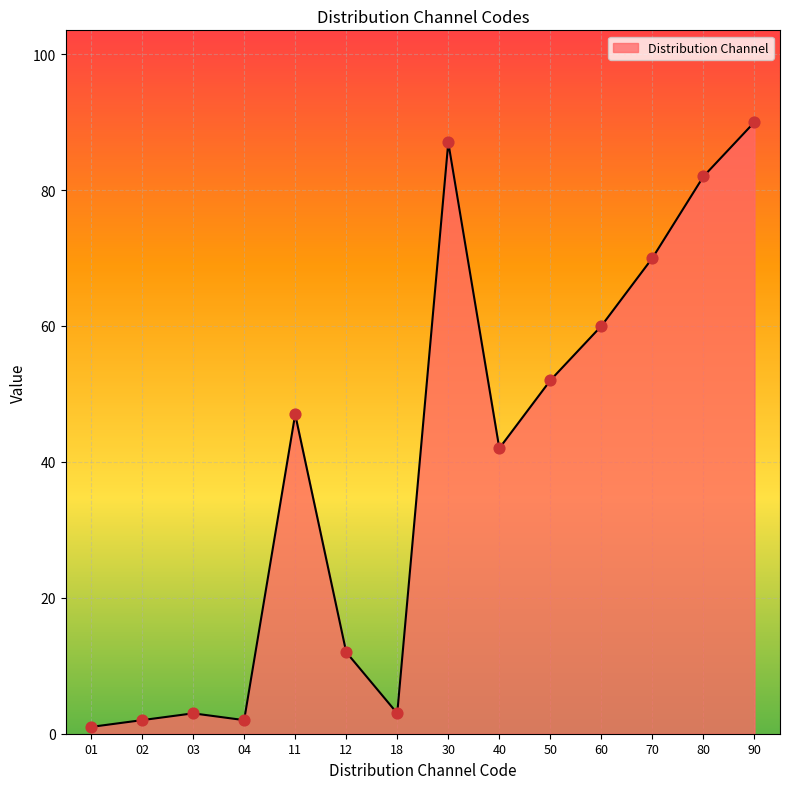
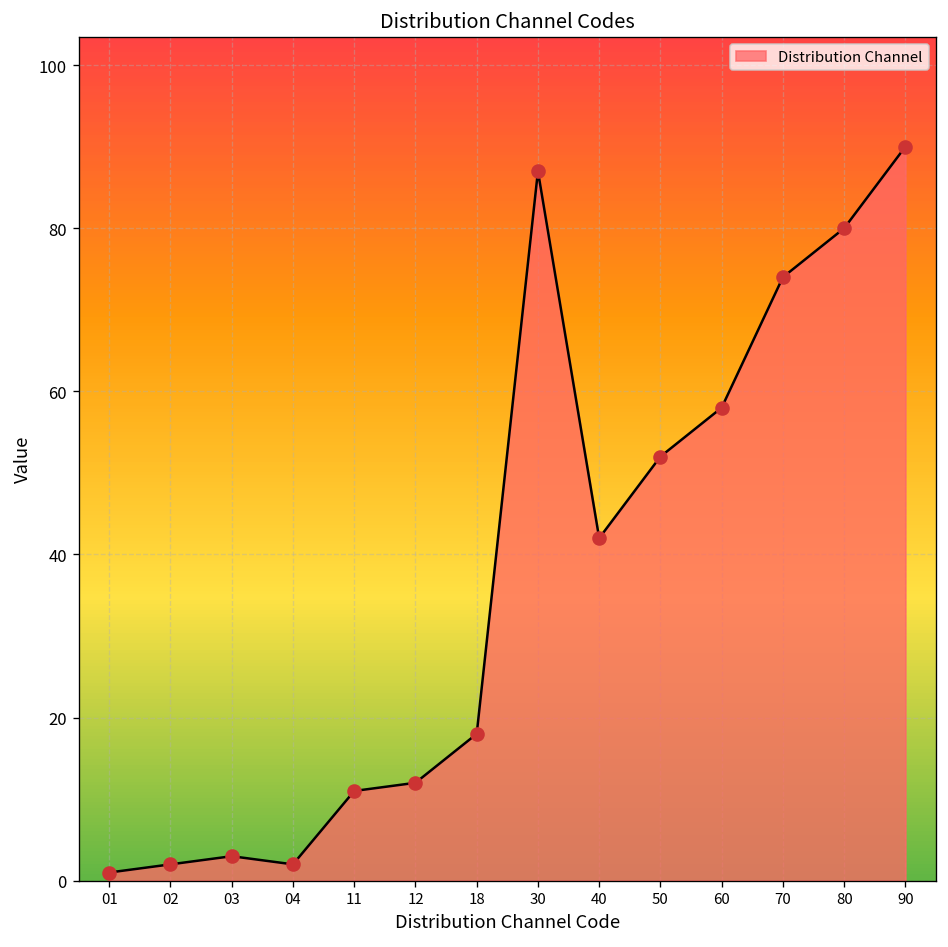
  {
    "01": 1,
    "02": 2,
    "03": 3,
    "04": 2,
-   "11": 47,
+   "11": 11,
    "12": 12,
-   "18": 3,
+   "18": 18,
    "30": 87,
    "40": 42,
    "50": 52,
-   "60": 60,
-   "70": 70,
-   "80": 82,
+   "60": 58,
+   "70": 74,
+   "80": 80,
    "90": 90
  }
